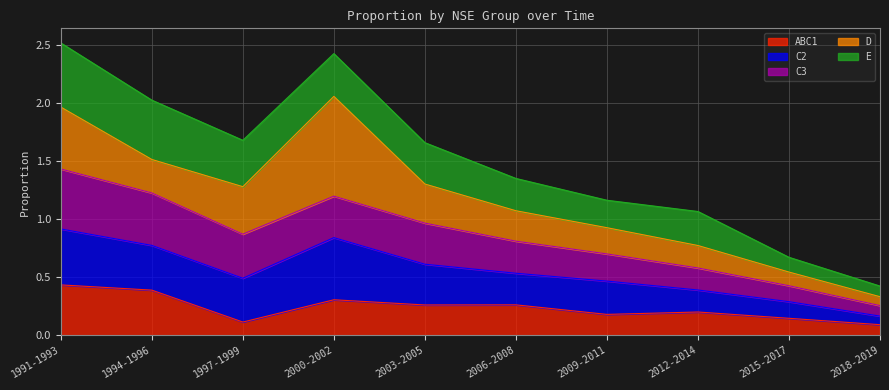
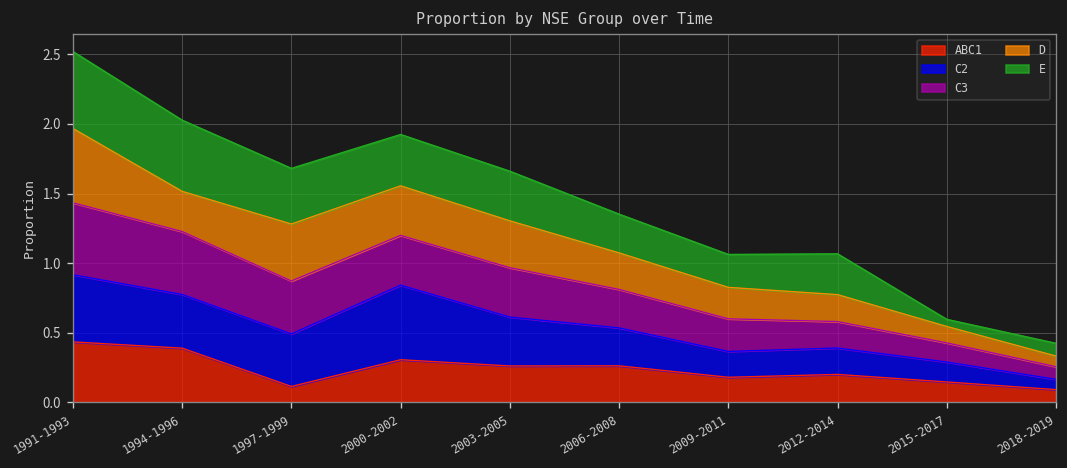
  {
    "ABC1": {
      "1991-1993": 0.43,
      "1994-1996": 0.39,
      "1997-1999": 0.11,
      "2000-2002": 0.31,
      "2003-2005": 0.26,
      "2006-2008": 0.26,
      "2009-2011": 0.18,
      "2012-2014": 0.20,
      "2015-2017": 0.15,
      "2018-2019": 0.09
    },
    "C2": {
      "1991-1993": 0.48,
      "1994-1996": 0.39,
      "1997-1999": 0.38,
      "2000-2002": 0.54,
      "2003-2005": 0.35,
      "2006-2008": 0.27,
-     "2009-2011": 0.29,
+     "2009-2011": 0.19,
      "2012-2014": 0.19,
      "2015-2017": 0.14,
      "2018-2019": 0.07
    },
    "C3": {
      "1991-1993": 0.52,
      "1994-1996": 0.45,
      "1997-1999": 0.38,
      "2000-2002": 0.36,
      "2003-2005": 0.35,
      "2006-2008": 0.28,
      "2009-2011": 0.23,
      "2012-2014": 0.19,
      "2015-2017": 0.14,
      "2018-2019": 0.09
    },
    "D": {
      "1991-1993": 0.53,
      "1994-1996": 0.29,
      "1997-1999": 0.41,
-     "2000-2002": 0.86,
+     "2000-2002": 0.36,
      "2003-2005": 0.34,
      "2006-2008": 0.26,
      "2009-2011": 0.23,
      "2012-2014": 0.19,
      "2015-2017": 0.12,
      "2018-2019": 0.08
    },
    "E": {
      "1991-1993": 0.55,
      "1994-1996": 0.51,
      "1997-1999": 0.40,
      "2000-2002": 0.37,
      "2003-2005": 0.36,
      "2006-2008": 0.28,
      "2009-2011": 0.24,
      "2012-2014": 0.29,
-     "2015-2017": 0.13,
+     "2015-2017": 0.05,
      "2018-2019": 0.09
    }
  }
